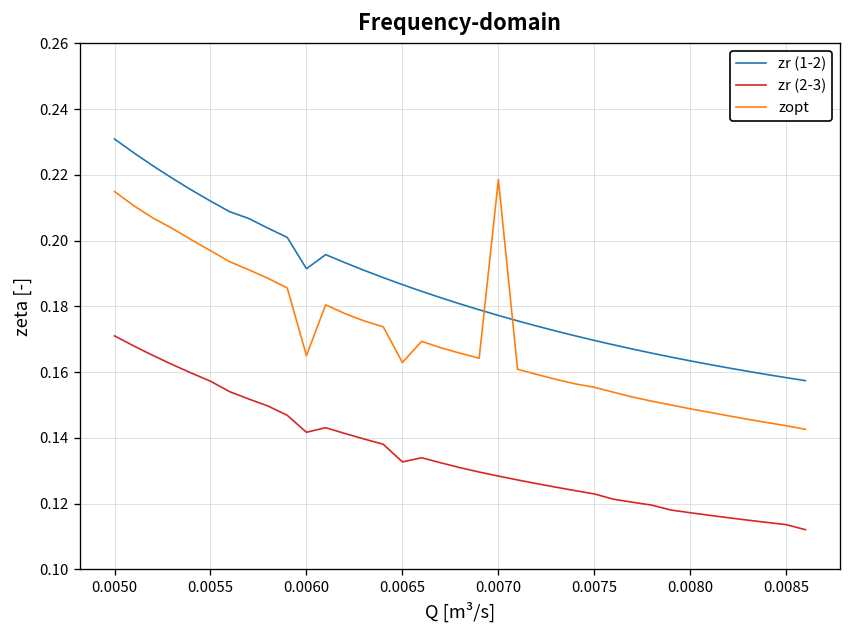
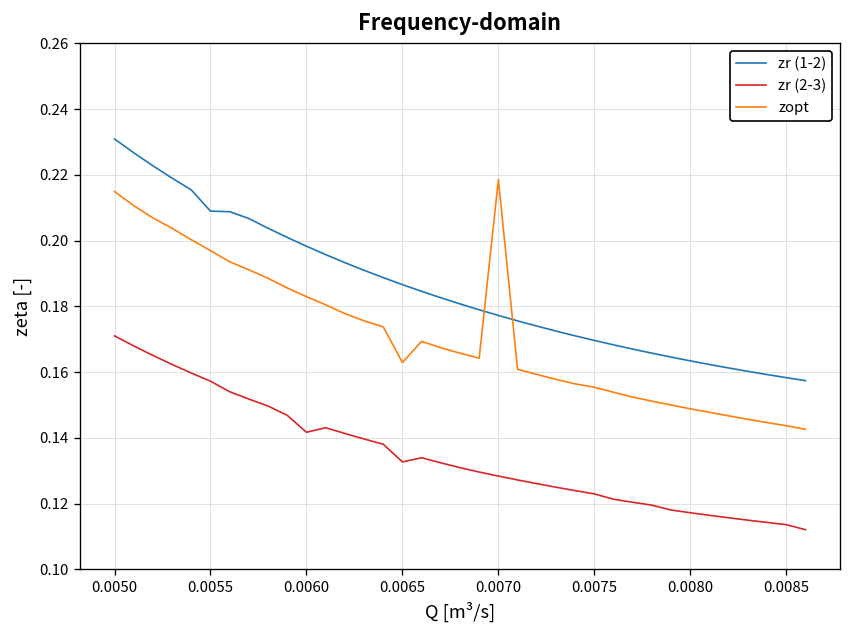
  {
    "zr (1-2)": {
      "0.0050": 0.231,
-     "0.0055": 0.212,
-     "0.0060": 0.191,
+     "0.0055": 0.209,
+     "0.0060": 0.198,
      "0.0065": 0.187,
      "0.0070": 0.177,
      "0.0075": 0.170,
      "0.0080": 0.163,
      "0.0085": 0.158
    },
    "zr (2-3)": {
      "0.0050": 0.171,
      "0.0055": 0.157,
      "0.0060": 0.142,
      "0.0065": 0.133,
      "0.0070": 0.128,
      "0.0075": 0.123,
      "0.0080": 0.117,
      "0.0085": 0.114
    },
    "zopt": {
      "0.0050": 0.215,
      "0.0055": 0.197,
-     "0.0060": 0.165,
+     "0.0060": 0.183,
      "0.0065": 0.163,
      "0.0070": 0.219,
      "0.0075": 0.155,
      "0.0080": 0.149,
      "0.0085": 0.144
    }
  }
